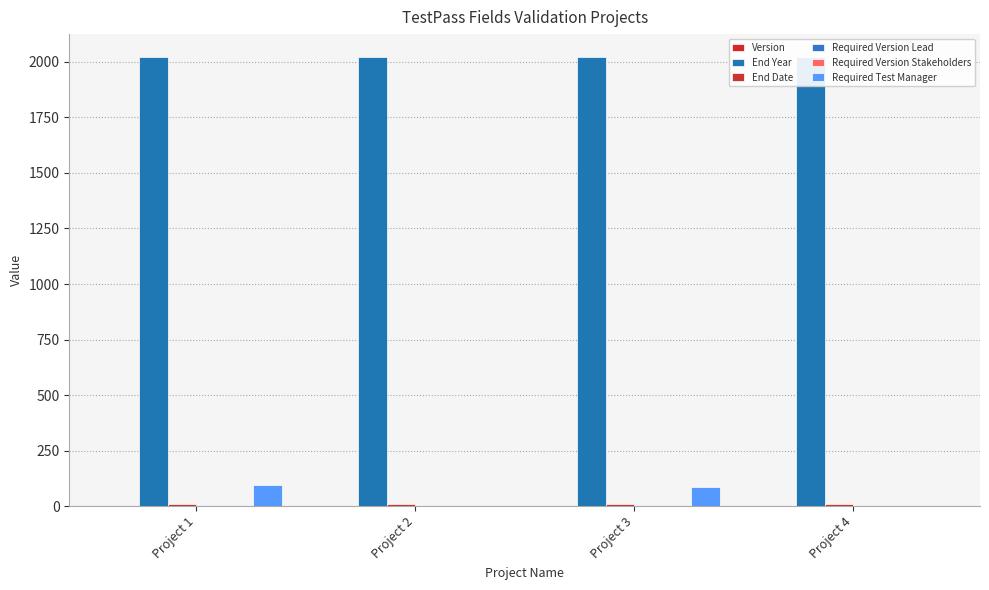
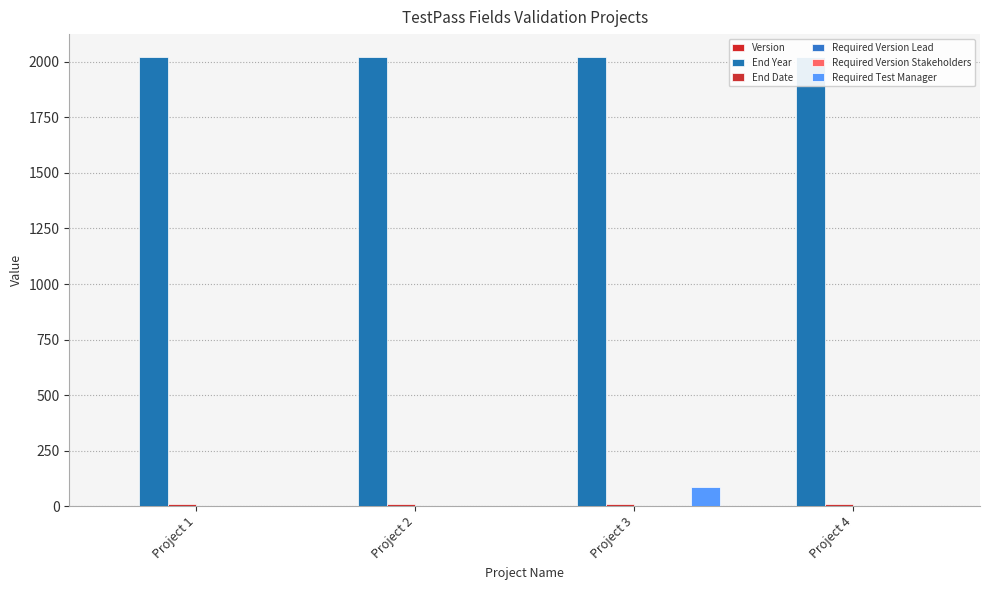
  {
    "Required Test Manager": {
-     "Project 1": 100,
+     "Project 1": 0,
      "Project 2": 0,
      "Project 3": 90
    }
  }
